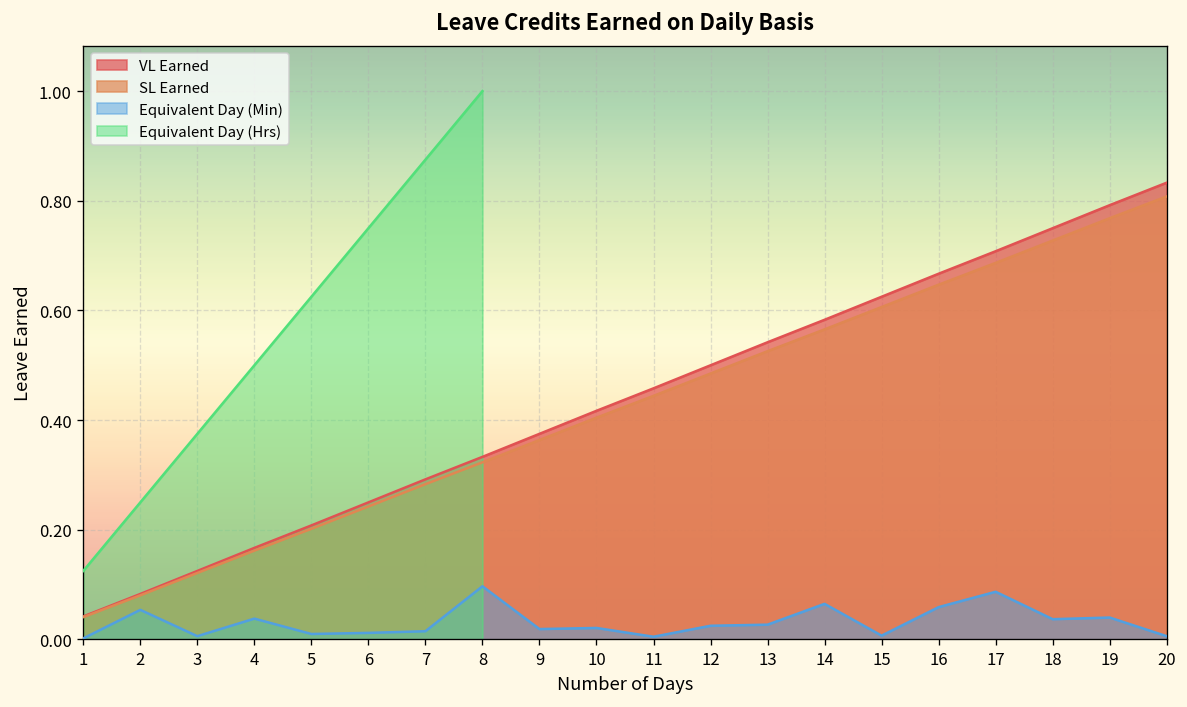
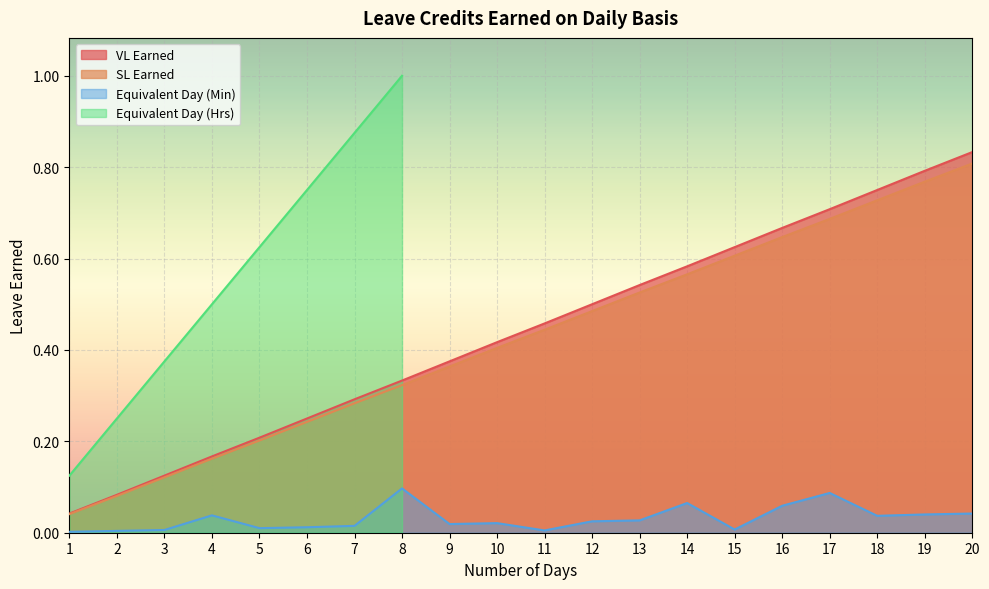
  {
    "Equivalent Day (Min)": {
      "1": 0.00,
-     "2": 0.05,
+     "2": 0.00,
      "3": 0.01,
      "4": 0.04,
      "5": 0.01,
      "6": 0.01,
      "7": 0.02,
      "8": 0.10,
      "9": 0.02,
      "10": 0.02,
      "11": 0.01,
      "12": 0.03,
      "13": 0.03,
      "14": 0.07,
      "15": 0.01,
      "16": 0.06,
      "17": 0.09,
      "18": 0.04,
      "19": 0.04,
-     "20": 0.01
+     "20": 0.04
    },
    "Equivalent Day (Hrs)": {
      "1": 0.13,
      "2": 0.25,
      "3": 0.38,
      "4": 0.50,
      "5": 0.63,
      "6": 0.75,
      "7": 0.88,
      "8": 1.00
    }
  }
